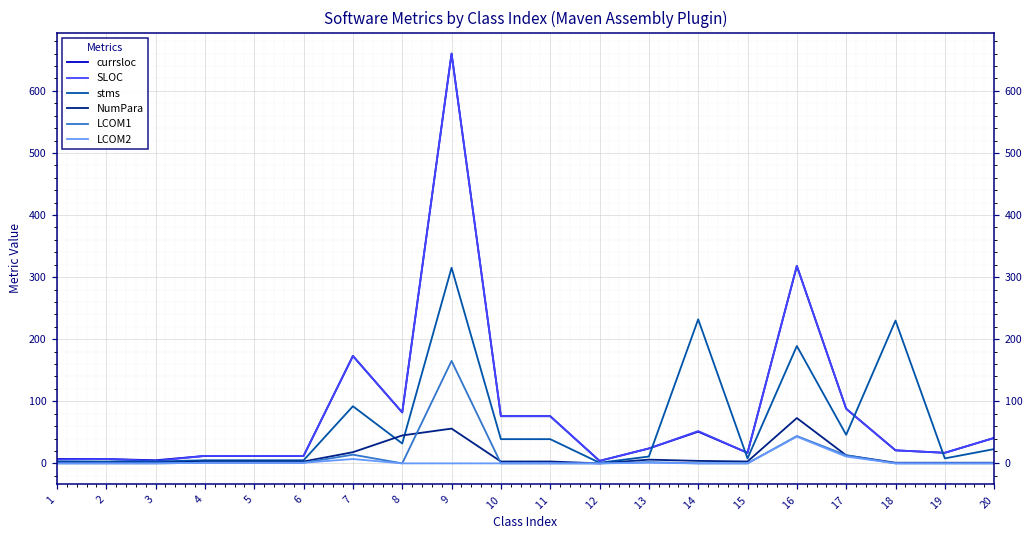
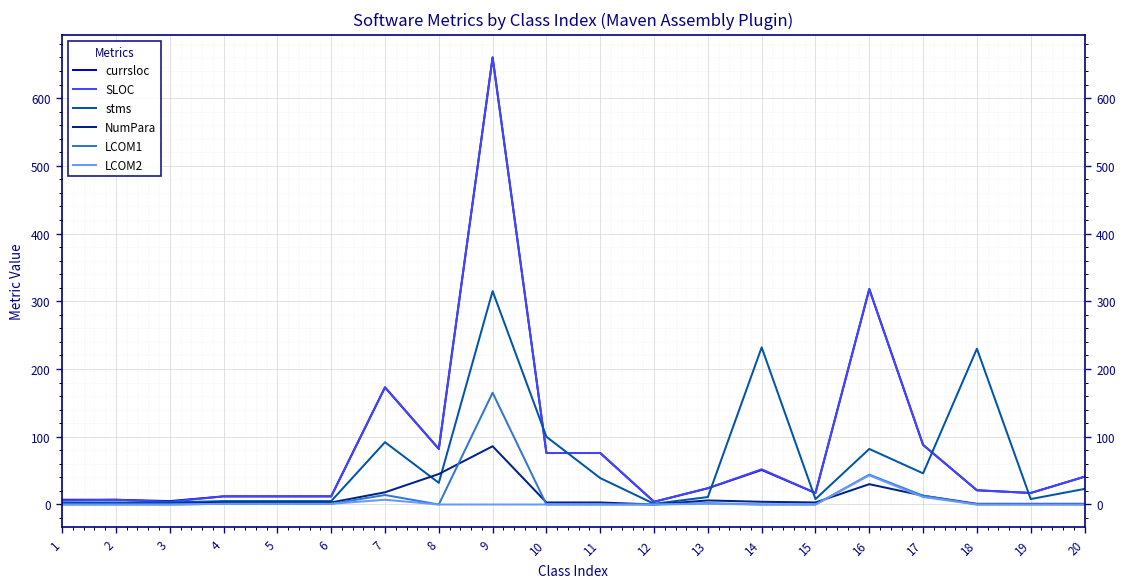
  {
    "stms": {
      "7": 90,
      "8": 30,
      "9": 320,
-     "10": 40,
+     "10": 100,
      "11": 40,
      "13": 10,
      "14": 230,
      "15": 10,
-     "16": 190,
+     "16": 80,
      "17": 50,
      "18": 230,
      "19": 10,
      "20": 20
    },
    "NumPara": {
      "8": 50,
-     "9": 60,
-     "16": 70
+     "9": 90,
+     "16": 30
    },
    "LCOM1": {
      "9": 170
    },
    "LCOM2": {
      "7": 10,
      "9": 0
    }
  }
